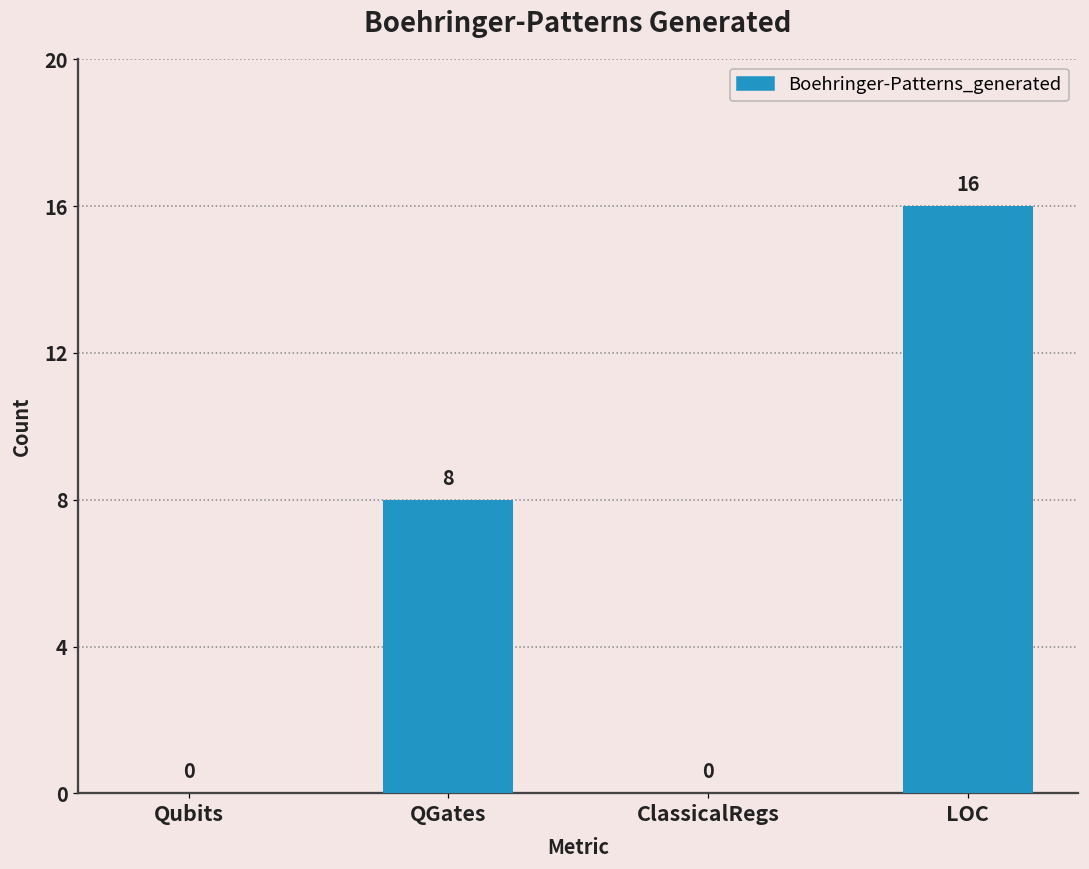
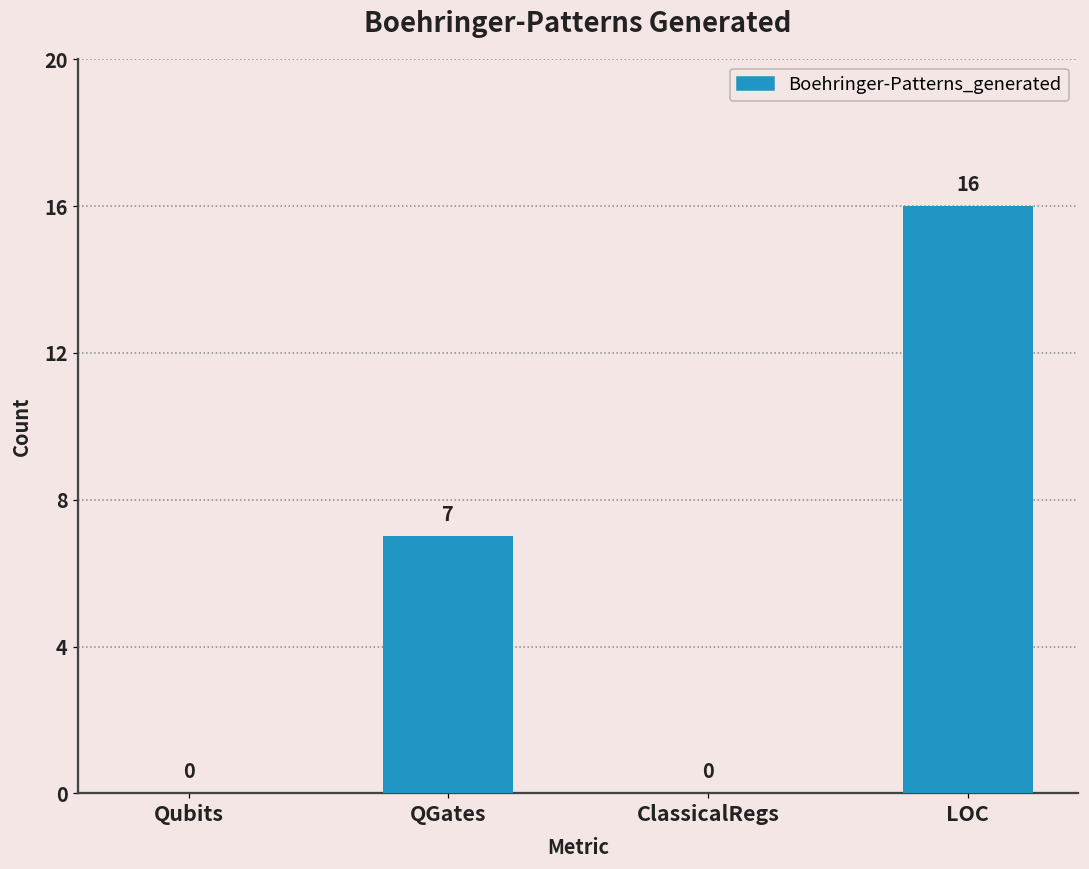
  {
    "Qubits": 0,
-   "QGates": 8,
+   "QGates": 7,
    "ClassicalRegs": 0,
    "LOC": 16
  }
